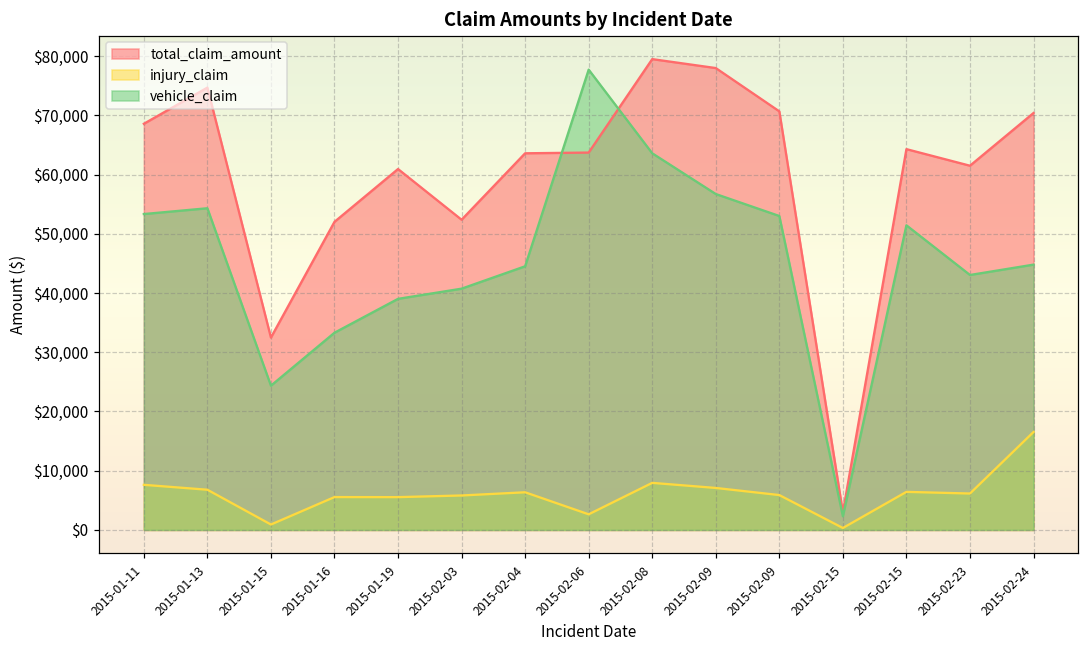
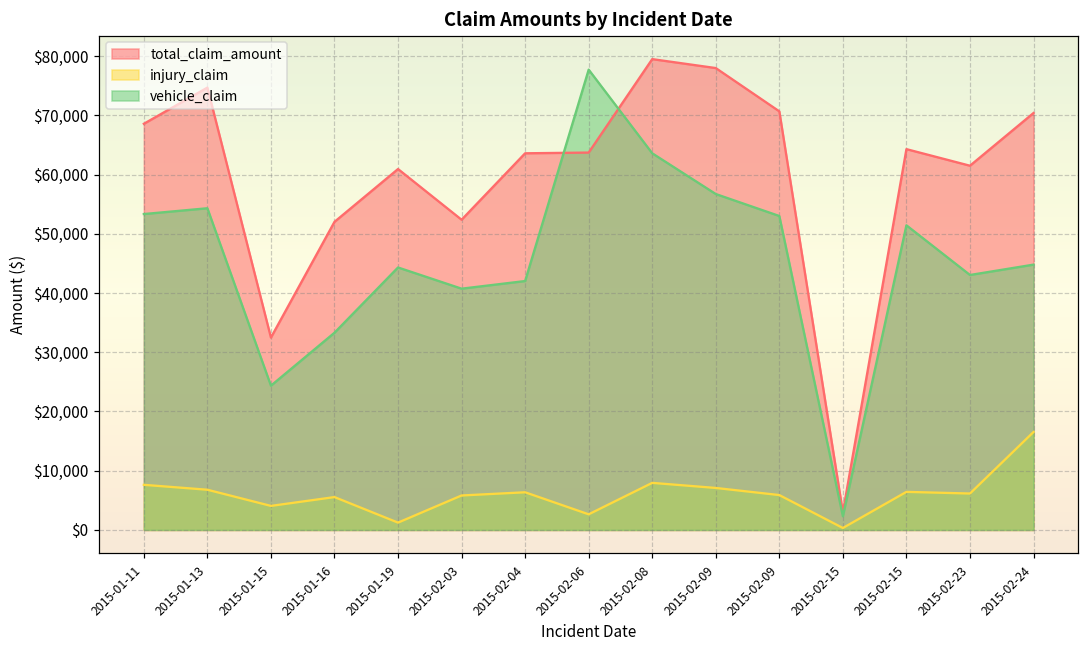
  {
    "total_claim_amount": {
      "2015-01-11": "$69,000",
      "2015-01-15": "$32,000",
      "2015-01-16": "$52,000",
      "2015-01-19": "$61,000",
      "2015-02-03": "$52,000",
      "2015-02-04": "$64,000",
      "2015-02-06": "$64,000",
      "2015-02-08": "$80,000",
      "2015-02-23": "$62,000",
      "2015-02-24": "$70,000"
    },
    "injury_claim": {
      "2015-01-11": "$8,000",
      "2015-01-13": "$7,000",
-     "2015-01-15": "$1,000",
+     "2015-01-15": "$4,000",
      "2015-01-16": "$6,000",
-     "2015-01-19": "$6,000",
+     "2015-01-19": "$1,000",
      "2015-02-03": "$6,000",
      "2015-02-04": "$6,000",
      "2015-02-06": "$3,000",
      "2015-02-08": "$8,000",
      "2015-02-23": "$6,000",
      "2015-02-24": "$17,000"
    },
    "vehicle_claim": {
      "2015-01-11": "$53,000",
      "2015-01-13": "$54,000",
      "2015-01-15": "$24,000",
      "2015-01-16": "$33,000",
-     "2015-01-19": "$39,000",
+     "2015-01-19": "$44,000",
      "2015-02-03": "$41,000",
-     "2015-02-04": "$45,000",
+     "2015-02-04": "$42,000",
      "2015-02-06": "$78,000",
      "2015-02-08": "$64,000",
      "2015-02-23": "$43,000",
      "2015-02-24": "$45,000"
    }
  }
